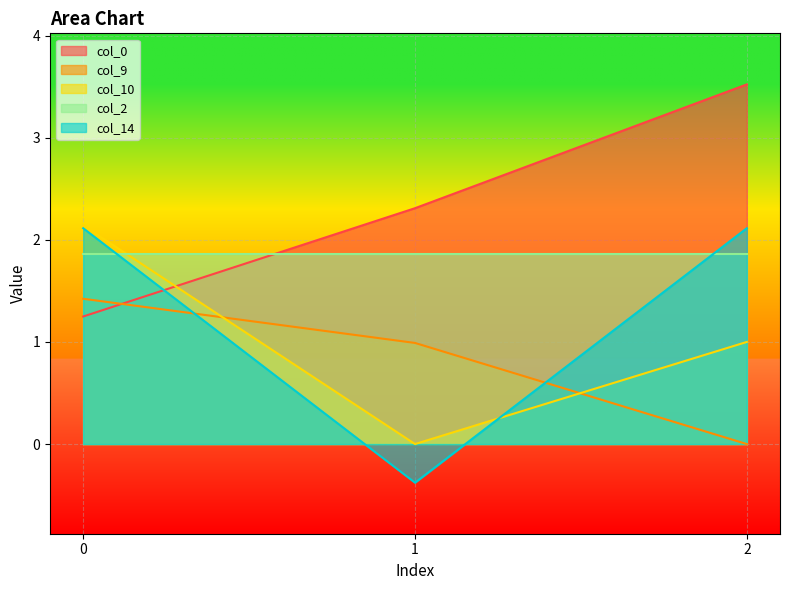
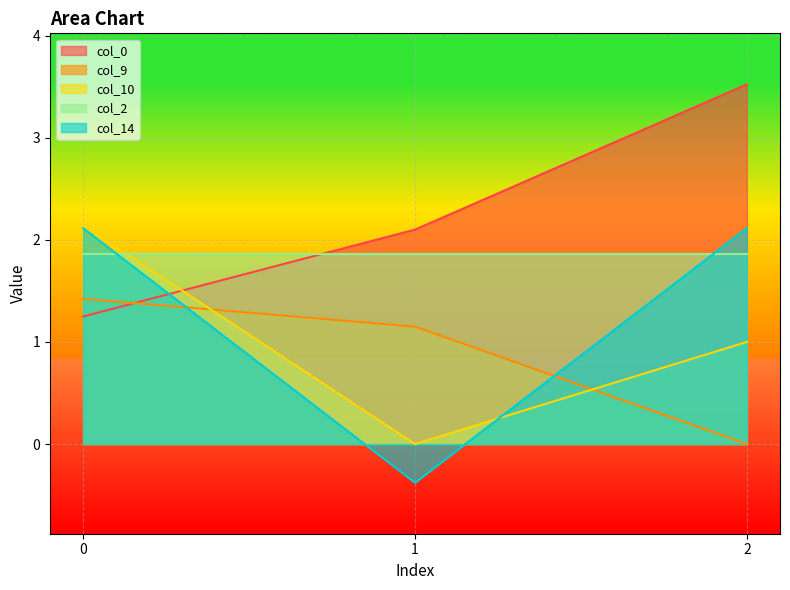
  {
    "col_0": {
      "0": 1.25,
-     "1": 2.31,
+     "1": 2.10,
      "2": 3.52
    },
    "col_9": {
      "0": 1.42,
-     "1": 0.99,
+     "1": 1.15,
      "2": 0.00
    },
    "col_10": {
      "0": 2.14,
      "2": 1.00
    },
    "col_2": {
      "0": 1.86,
      "1": 1.86,
      "2": 1.86
    }
  }
